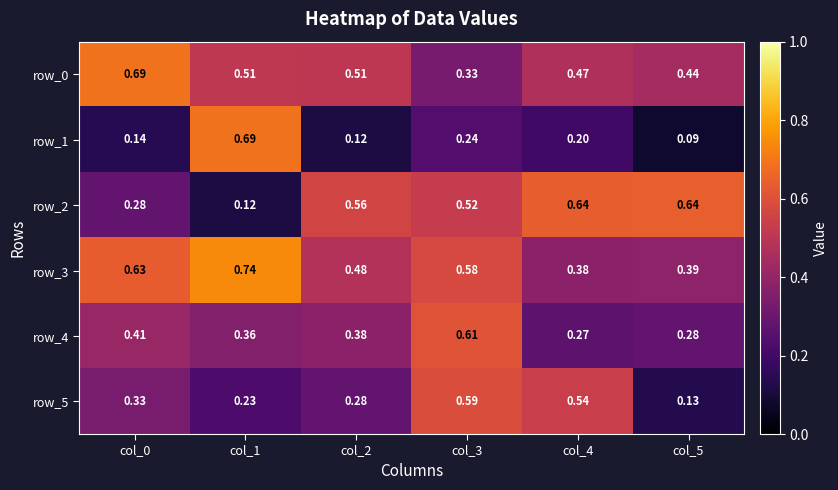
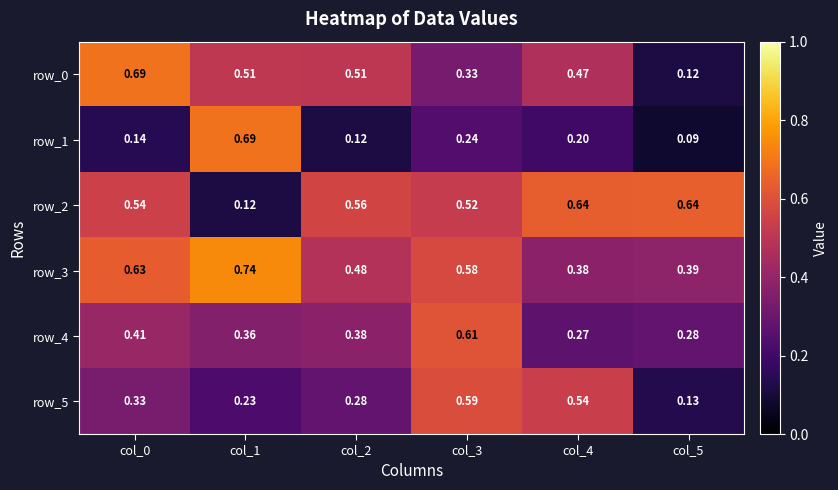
  {
    "row_0": {
      "col_0": 0.69,
      "col_1": 0.51,
      "col_2": 0.51,
      "col_3": 0.33,
      "col_4": 0.47,
-     "col_5": 0.44
+     "col_5": 0.12
    },
    "row_1": {
      "col_0": 0.14,
      "col_1": 0.69,
      "col_2": 0.12,
      "col_3": 0.24,
      "col_4": 0.20,
      "col_5": 0.09
    },
    "row_2": {
-     "col_0": 0.28,
+     "col_0": 0.54,
      "col_1": 0.12,
      "col_2": 0.56,
      "col_3": 0.52,
      "col_4": 0.64,
      "col_5": 0.64
    },
    "row_3": {
      "col_0": 0.63,
      "col_1": 0.74,
      "col_2": 0.48,
      "col_3": 0.58,
      "col_4": 0.38,
      "col_5": 0.39
    },
    "row_4": {
      "col_0": 0.41,
      "col_1": 0.36,
      "col_2": 0.38,
      "col_3": 0.61,
      "col_4": 0.27,
      "col_5": 0.28
    },
    "row_5": {
      "col_0": 0.33,
      "col_1": 0.23,
      "col_2": 0.28,
      "col_3": 0.59,
      "col_4": 0.54,
      "col_5": 0.13
    }
  }
